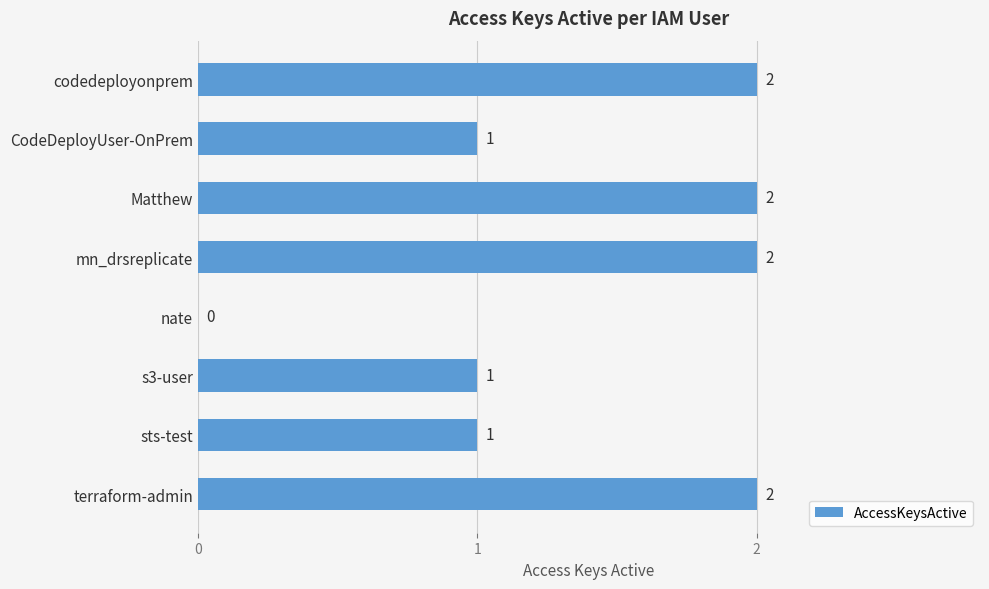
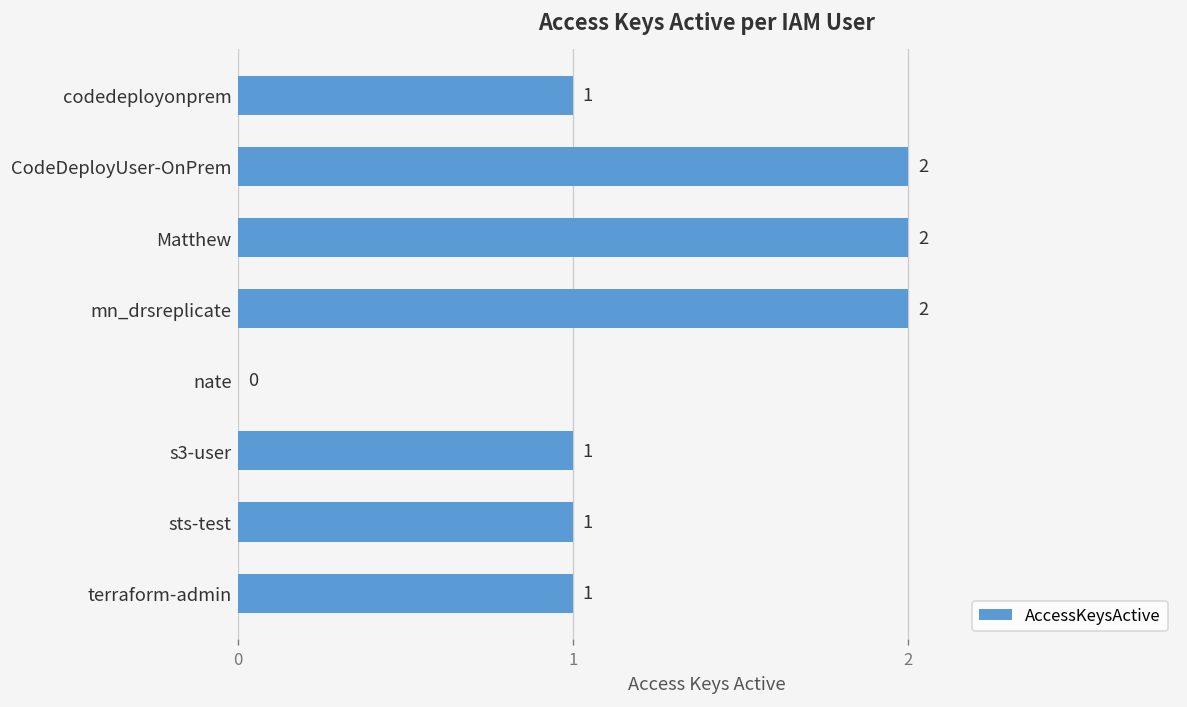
  {
-   "codedeployonprem": 2,
-   "CodeDeployUser-OnPrem": 1,
+   "codedeployonprem": 1,
+   "CodeDeployUser-OnPrem": 2,
    "Matthew": 2,
    "mn_drsreplicate": 2,
    "nate": 0,
    "s3-user": 1,
    "sts-test": 1,
-   "terraform-admin": 2
+   "terraform-admin": 1
  }
